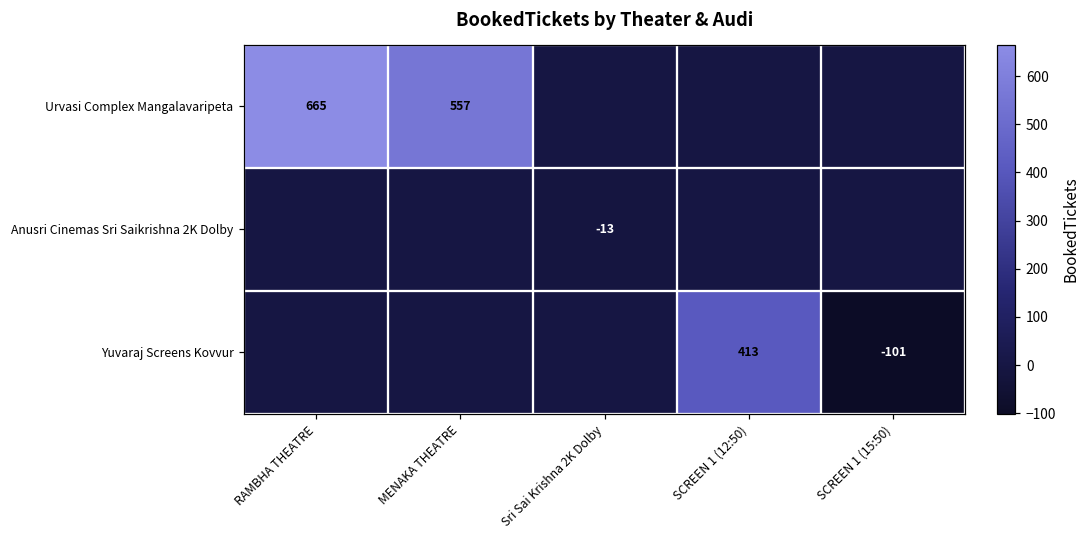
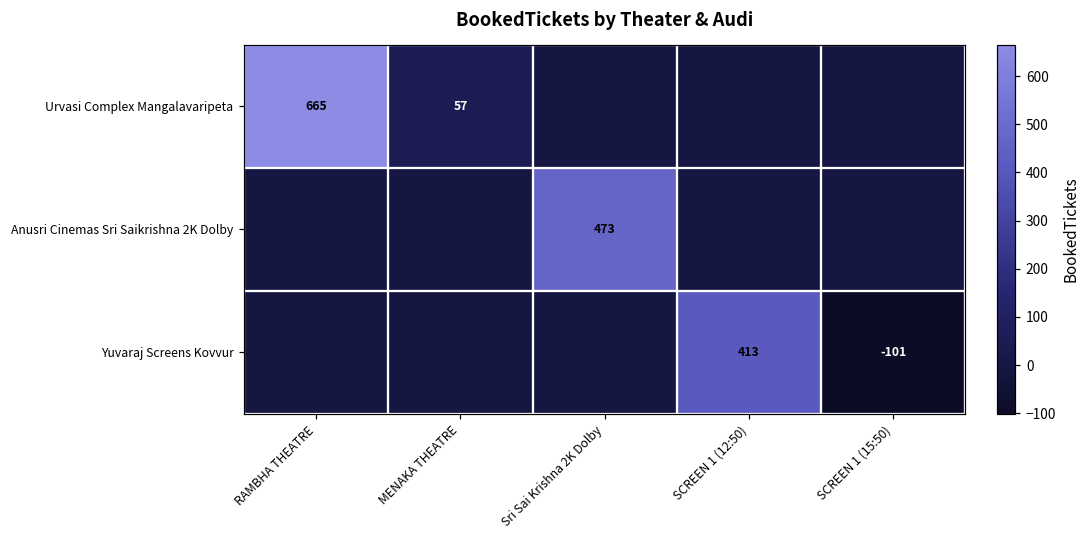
  {
    "Urvasi Complex Mangalavaripeta": {
      "RAMBHA THEATRE": 665,
-     "MENAKA THEATRE": 557
+     "MENAKA THEATRE": 57
    },
    "Anusri Cinemas Sri Saikrishna 2K Dolby": {
-     "Sri Sai Krishna 2K Dolby": -13
+     "Sri Sai Krishna 2K Dolby": 473
    },
    "Yuvaraj Screens Kovvur": {
      "SCREEN 1 (12:50)": 413,
      "SCREEN 1 (15:50)": -101
    }
  }
